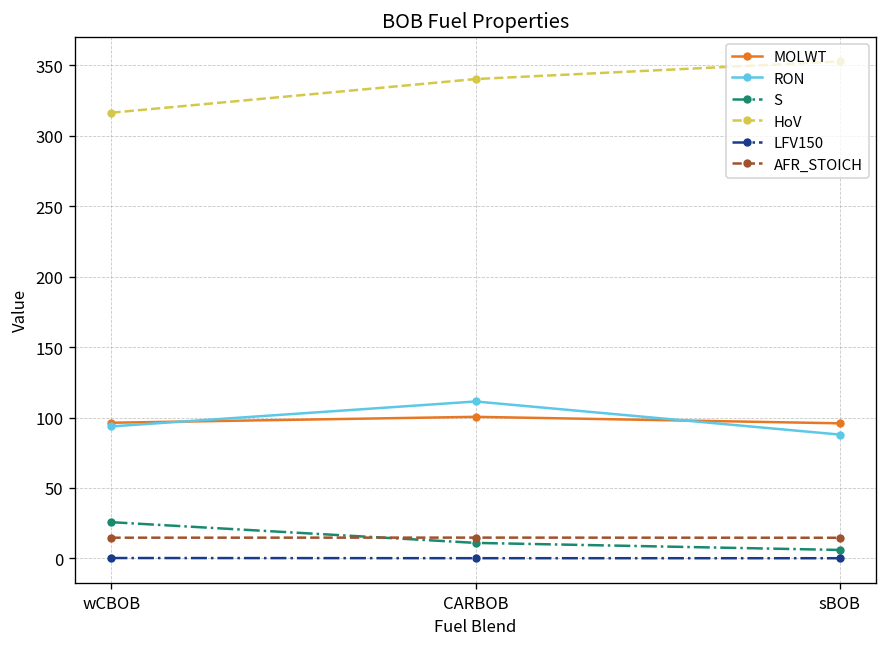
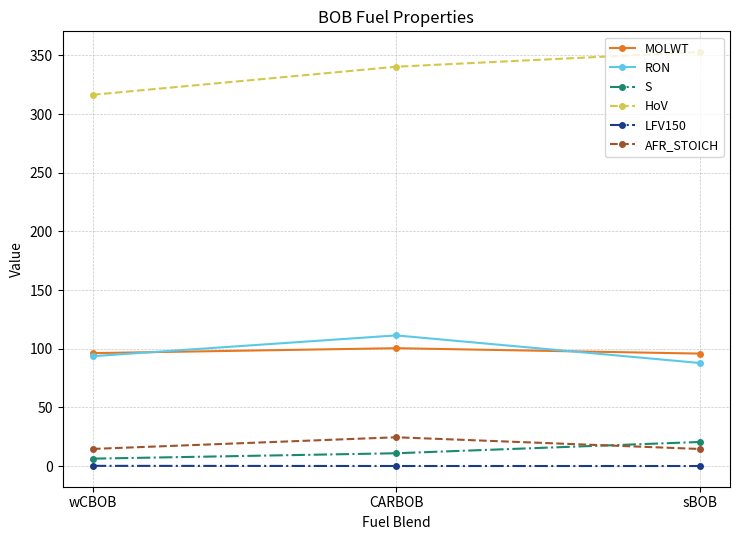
  {
    "MOLWT": {
      "wCBOB": 96,
      "CARBOB": 101,
      "sBOB": 96
    },
    "RON": {
      "wCBOB": 94,
      "CARBOB": 111,
      "sBOB": 88
    },
    "S": {
-     "wCBOB": 26,
+     "wCBOB": 6,
      "CARBOB": 11,
-     "sBOB": 6
+     "sBOB": 21
    },
    "HoV": {
      "wCBOB": 316,
      "CARBOB": 340
    },
    "LFV150": {
      "wCBOB": 0,
      "CARBOB": 0,
      "sBOB": 0
    },
    "AFR_STOICH": {
      "wCBOB": 15,
-     "CARBOB": 15,
+     "CARBOB": 25,
      "sBOB": 15
    }
  }
